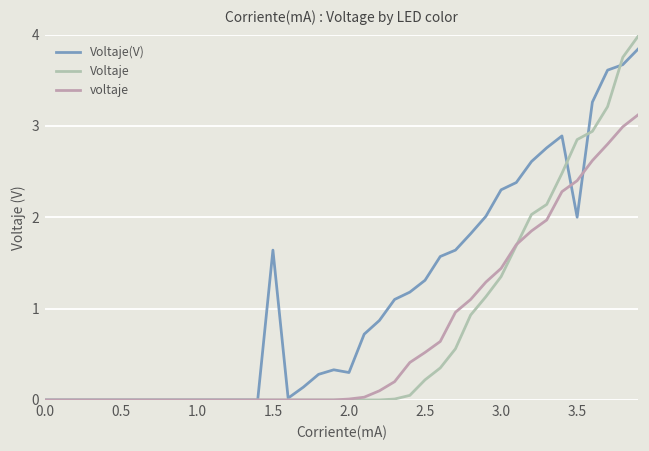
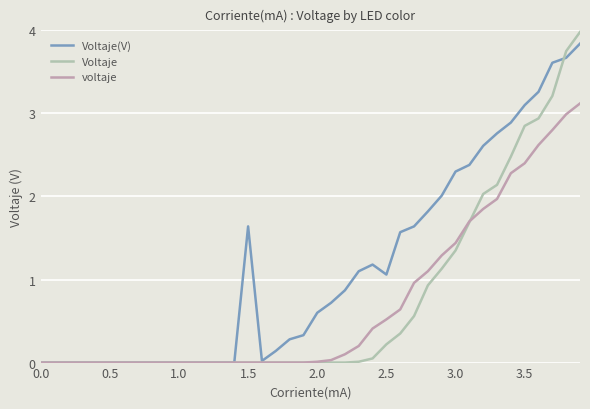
  {
    "Voltaje(V)": {
      "1.5": 1.6,
-     "2.0": 0.3,
-     "2.5": 1.3,
+     "2.0": 0.6,
+     "2.5": 1.1,
      "3.0": 2.3,
-     "3.5": 2.0
+     "3.5": 3.1
    }
  }
